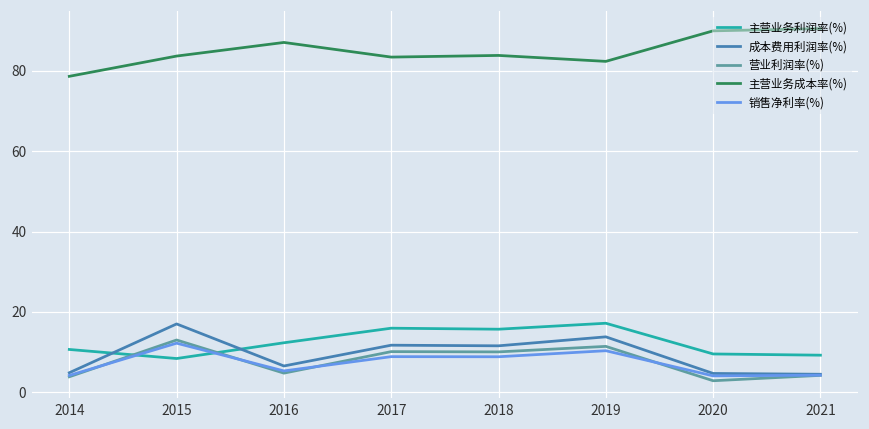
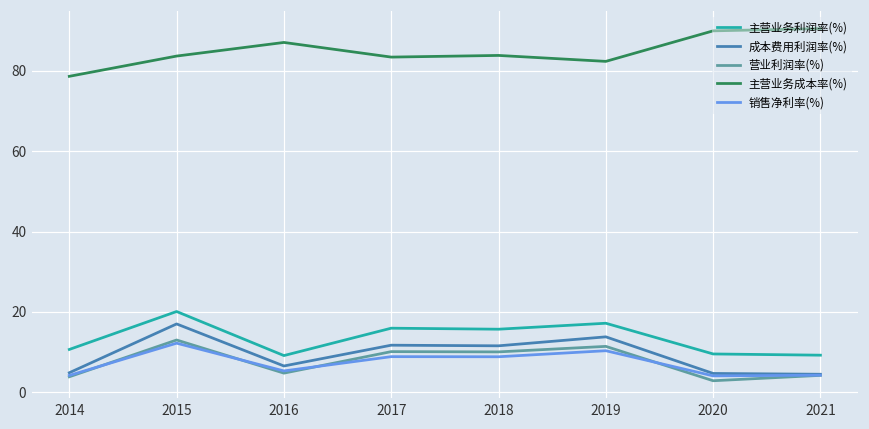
  {
    "主营业务利润率(%)": {
      "2014": 11,
-     "2015": 8,
-     "2016": 12,
+     "2015": 20,
+     "2016": 9,
      "2017": 16,
      "2018": 16,
      "2019": 17,
      "2020": 10,
      "2021": 9
    },
    "主营业务成本率(%)": {
      "2014": 79,
      "2015": 84,
      "2016": 87,
      "2017": 83,
      "2018": 84,
      "2019": 82
    },
    "销售净利率(%)": {
      "2015": 12,
      "2017": 9,
      "2018": 9,
      "2019": 10
    }
  }
